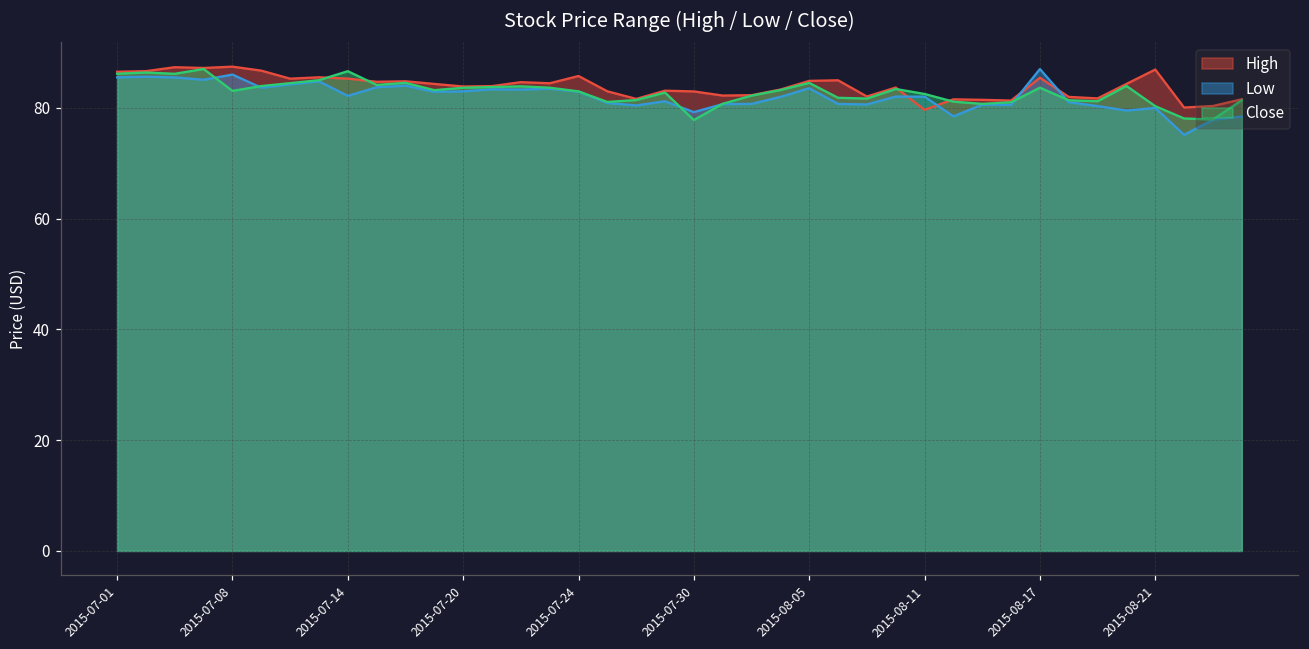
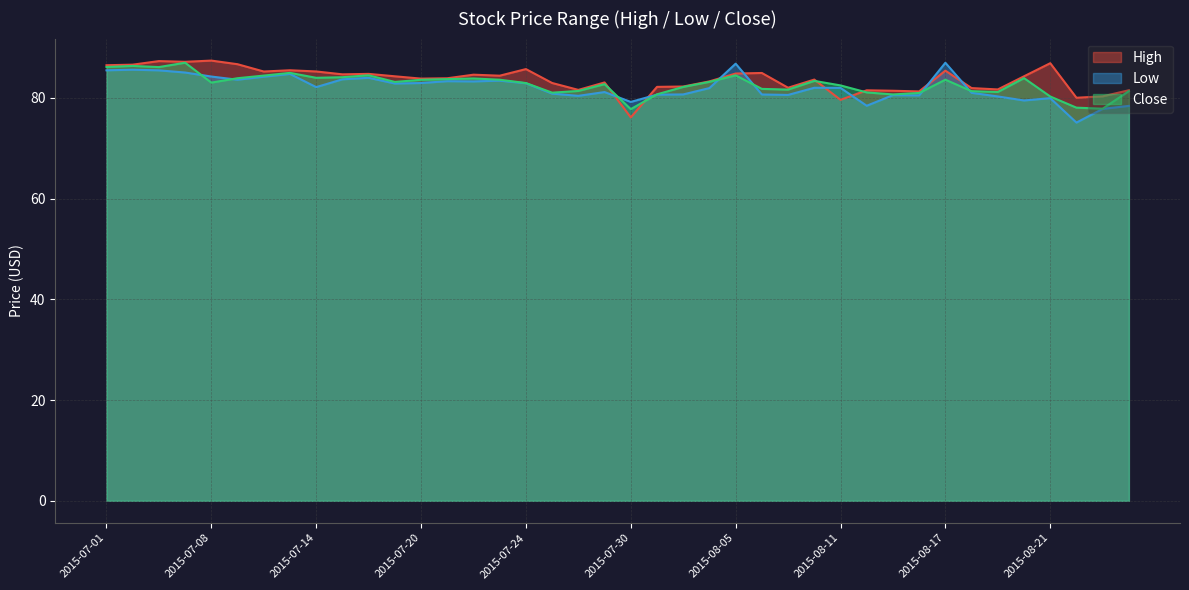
  {
    "High": {
      "2015-07-08": 87,
      "2015-07-14": 85,
      "2015-07-24": 86,
-     "2015-07-30": 83,
+     "2015-07-30": 76,
      "2015-08-11": 80,
      "2015-08-17": 85,
      "2015-08-21": 87
    },
    "Low": {
      "2015-07-01": 85,
-     "2015-07-08": 86,
+     "2015-07-08": 84,
      "2015-07-14": 82,
      "2015-07-20": 83,
      "2015-07-30": 79,
-     "2015-08-05": 84,
+     "2015-08-05": 87,
      "2015-08-17": 87
    },
    "Close": {
      "2015-07-08": 83,
-     "2015-07-14": 87,
+     "2015-07-14": 84,
      "2015-07-30": 78,
      "2015-08-17": 84
    }
  }
